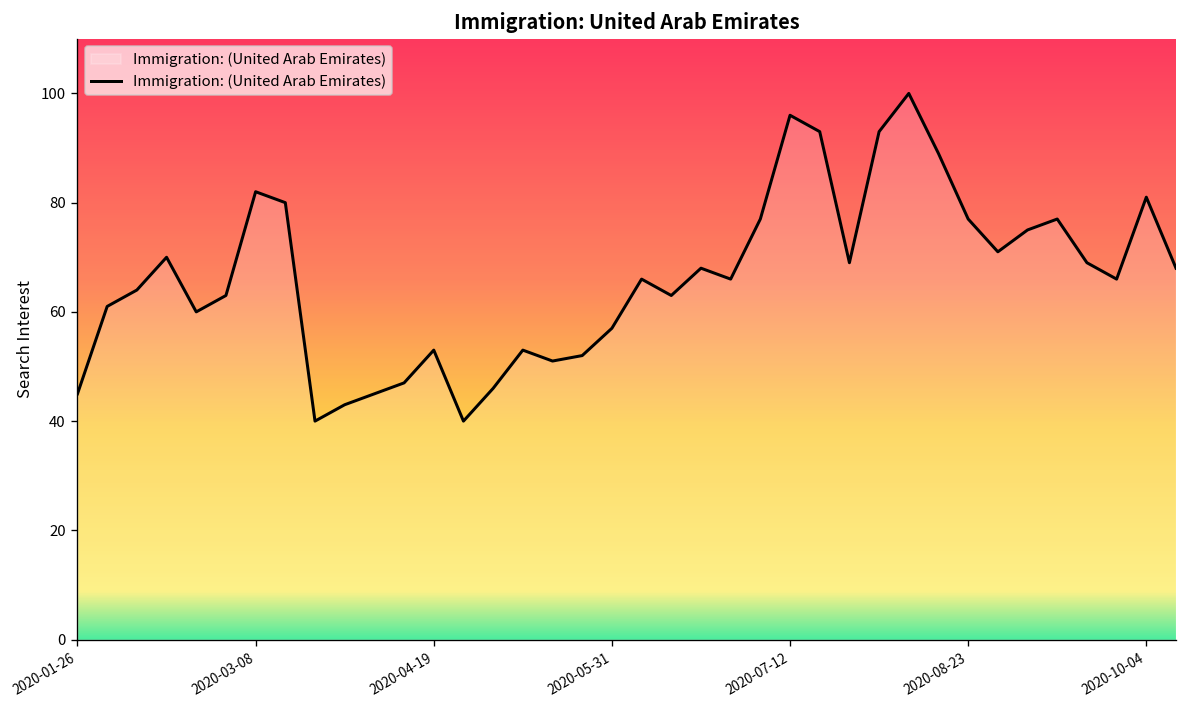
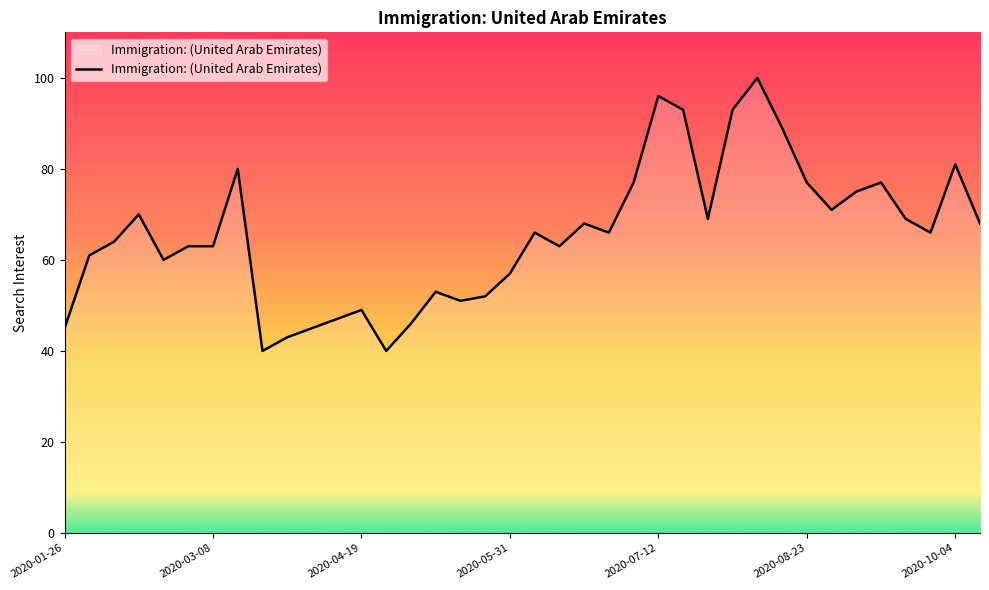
  {
    "2020-01-26": 45,
-   "2020-03-08": 82,
-   "2020-04-19": 53,
+   "2020-03-08": 63,
+   "2020-04-19": 49,
    "2020-05-31": 57,
    "2020-07-12": 96,
    "2020-08-23": 77,
    "2020-10-04": 81
  }
